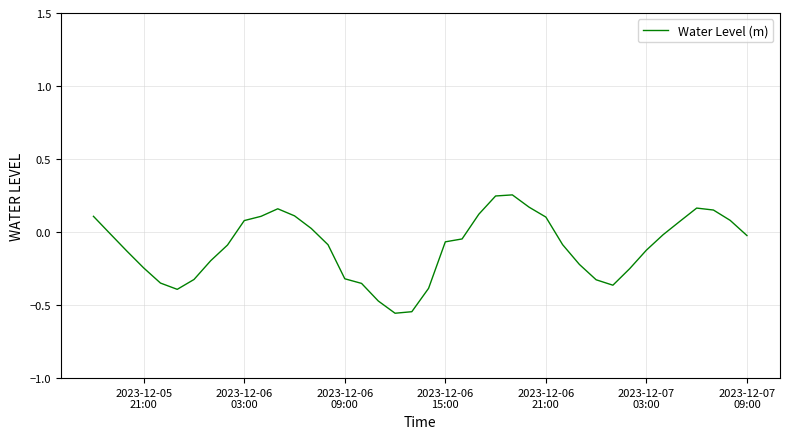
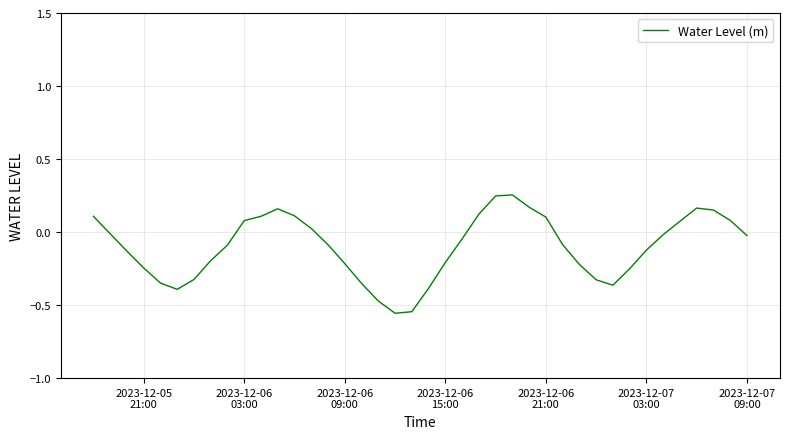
  {
    "2023-12-05 21:00": -0.25,
    "2023-12-06 03:00": 0.08,
-   "2023-12-06 09:00": -0.32,
-   "2023-12-06 15:00": -0.07,
+   "2023-12-06 09:00": -0.22,
+   "2023-12-06 15:00": -0.21,
    "2023-12-06 21:00": 0.10,
    "2023-12-07 03:00": -0.12,
    "2023-12-07 09:00": -0.02
  }
